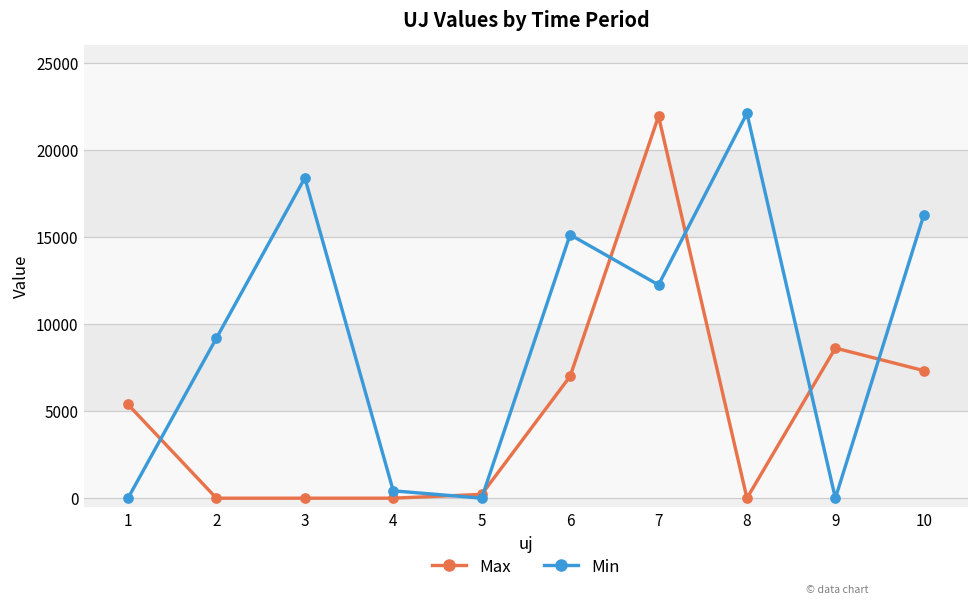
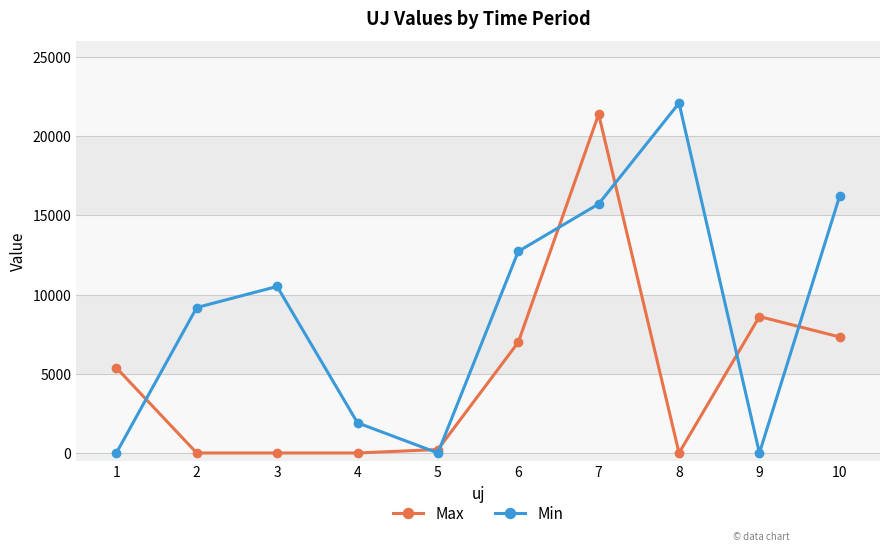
  {
    "Max": {
      "1": 5400,
      "2": 0,
      "3": 0,
      "4": 0,
      "5": 200,
      "6": 7000,
-     "7": 21900,
+     "7": 21400,
      "8": 0,
      "9": 8600,
      "10": 7300
    },
    "Min": {
      "1": 0,
      "2": 9200,
-     "3": 18400,
-     "4": 400,
+     "3": 10500,
+     "4": 1900,
      "5": 0,
-     "6": 15100,
-     "7": 12200,
+     "6": 12700,
+     "7": 15700,
      "8": 22100,
      "9": 0,
      "10": 16300
    }
  }
